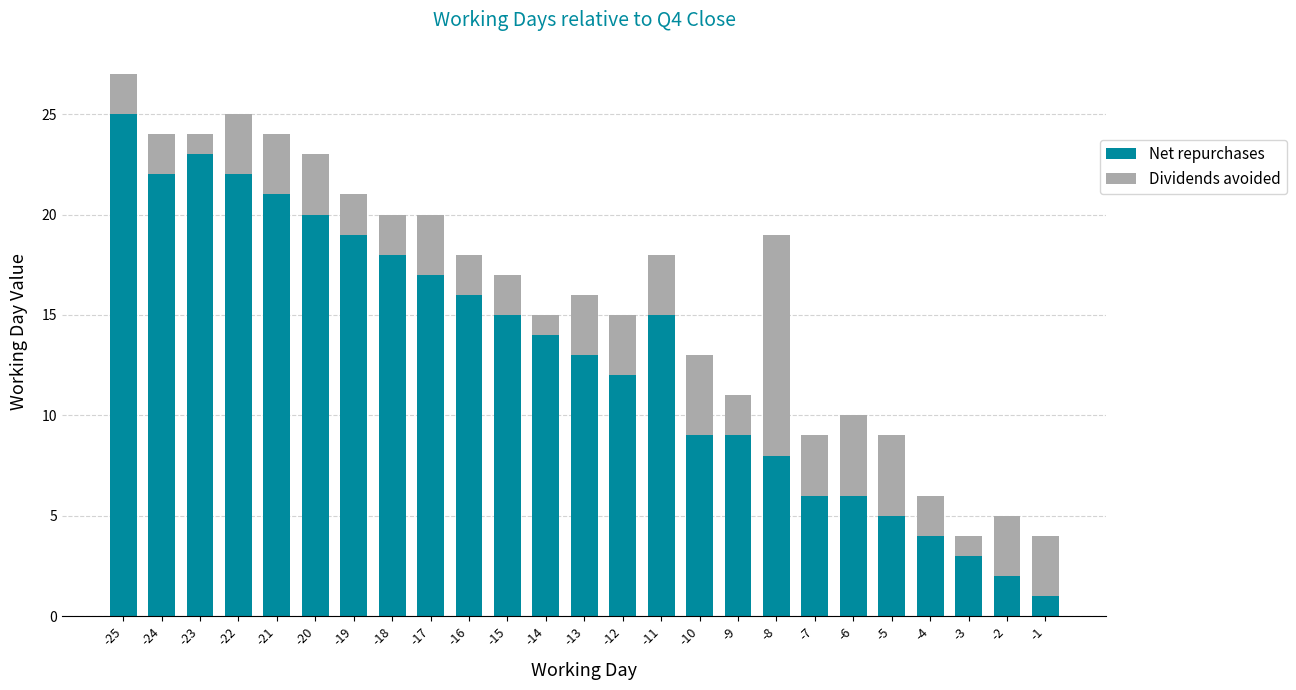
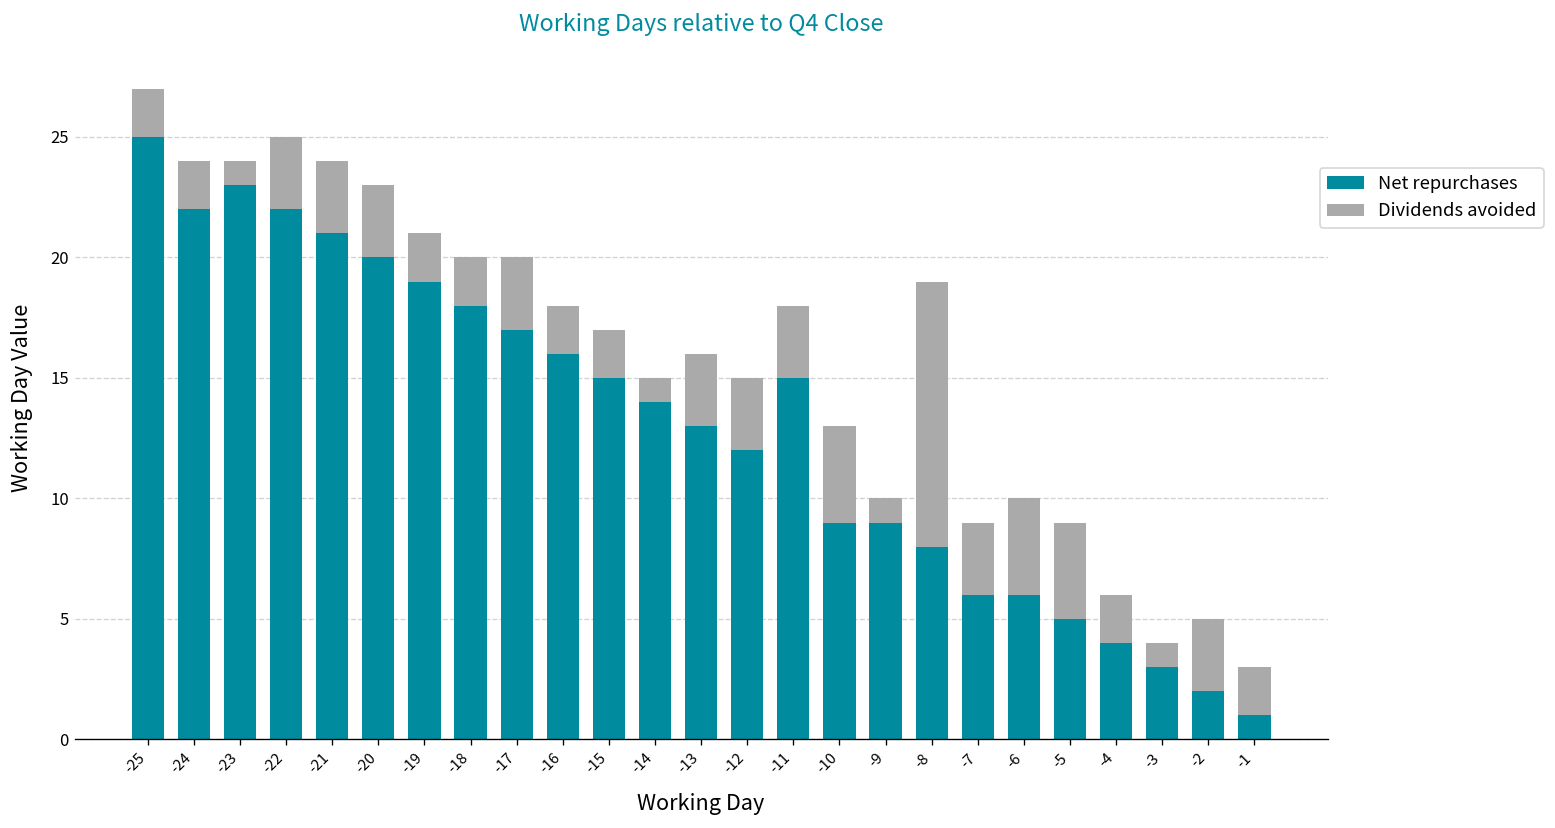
  {
    "Net repurchases": {
      "-25": 25,
      "-24": 22,
      "-23": 23,
      "-22": 22,
      "-21": 21,
      "-20": 20,
      "-19": 19,
      "-18": 18,
      "-17": 17,
      "-16": 16,
      "-15": 15,
      "-14": 14,
      "-13": 13,
      "-12": 12,
      "-11": 15,
      "-10": 9,
      "-9": 9,
      "-8": 8,
      "-7": 6,
      "-6": 6,
      "-5": 5,
      "-4": 4,
      "-3": 3,
      "-2": 2,
      "-1": 1
    },
    "Dividends avoided": {
      "-25": 2,
      "-24": 2,
      "-23": 1,
      "-22": 3,
      "-21": 3,
      "-20": 3,
      "-19": 2,
      "-18": 2,
      "-17": 3,
      "-16": 2,
      "-15": 2,
      "-14": 1,
      "-13": 3,
      "-12": 3,
      "-11": 3,
      "-10": 4,
-     "-9": 2,
+     "-9": 1,
      "-8": 11,
      "-7": 3,
      "-6": 4,
      "-5": 4,
      "-4": 2,
      "-3": 1,
      "-2": 3,
-     "-1": 3
+     "-1": 2
    }
  }
